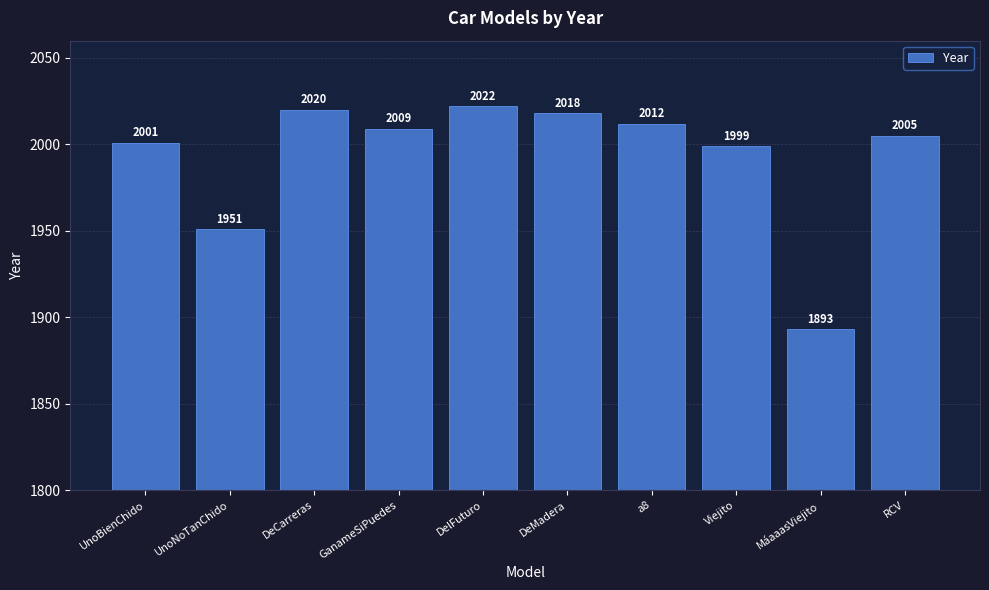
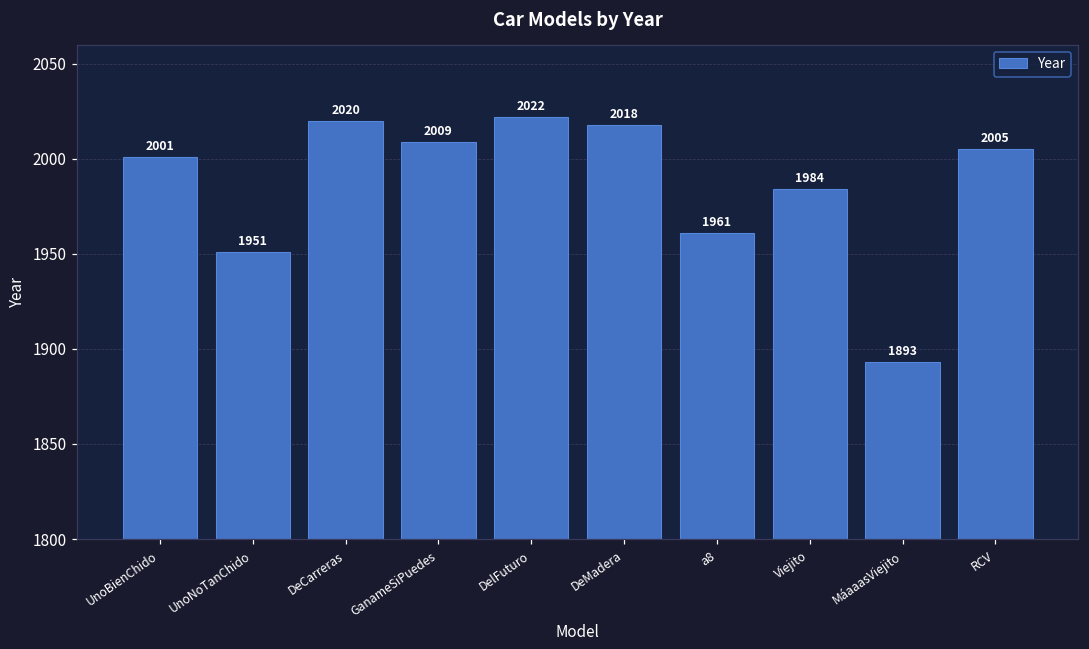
  {
    "UnoBienChido": 2001,
    "UnoNoTanChido": 1951,
    "DeCarreras": 2020,
    "GanameSiPuedes": 2009,
    "DelFuturo": 2022,
    "DeMadera": 2018,
-   "a8": 2012,
-   "Viejito": 1999,
+   "a8": 1961,
+   "Viejito": 1984,
    "MáaaasViejito": 1893,
    "RCV": 2005
  }
